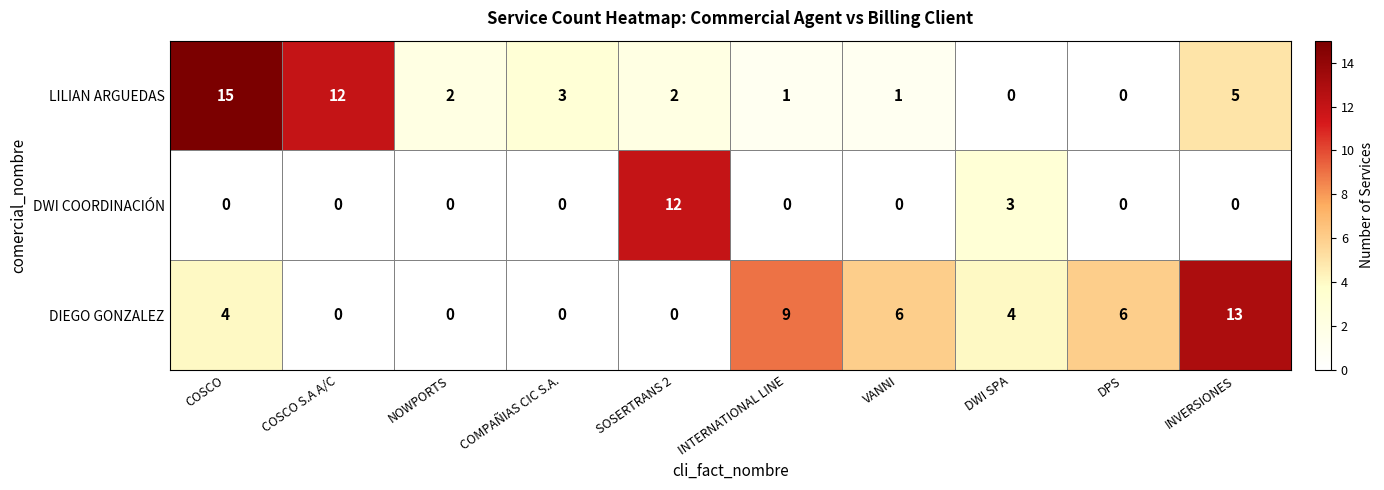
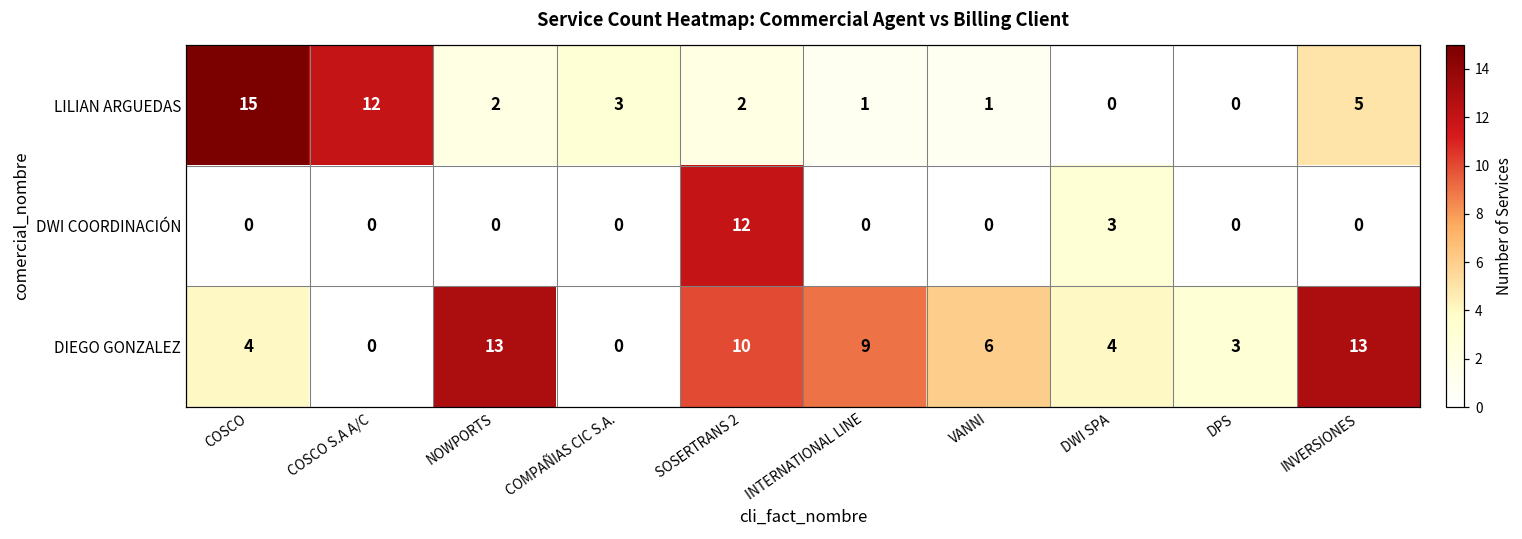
  {
    "LILIAN ARGUEDAS": {
      "COSCO": 15,
      "COSCO S.A A/C": 12,
      "NOWPORTS": 2,
      "COMPAÑIAS CIC S.A.": 3,
      "SOSERTRANS 2": 2,
      "INTERNATIONAL LINE": 1,
      "VANNI": 1,
      "DWI SPA": 0,
      "DPS": 0,
      "INVERSIONES": 5
    },
    "DWI COORDINACIÓN": {
      "COSCO": 0,
      "COSCO S.A A/C": 0,
      "NOWPORTS": 0,
      "COMPAÑIAS CIC S.A.": 0,
      "SOSERTRANS 2": 12,
      "INTERNATIONAL LINE": 0,
      "VANNI": 0,
      "DWI SPA": 3,
      "DPS": 0,
      "INVERSIONES": 0
    },
    "DIEGO GONZALEZ": {
      "COSCO": 4,
      "COSCO S.A A/C": 0,
-     "NOWPORTS": 0,
+     "NOWPORTS": 13,
      "COMPAÑIAS CIC S.A.": 0,
-     "SOSERTRANS 2": 0,
+     "SOSERTRANS 2": 10,
      "INTERNATIONAL LINE": 9,
      "VANNI": 6,
      "DWI SPA": 4,
-     "DPS": 6,
+     "DPS": 3,
      "INVERSIONES": 13
    }
  }
